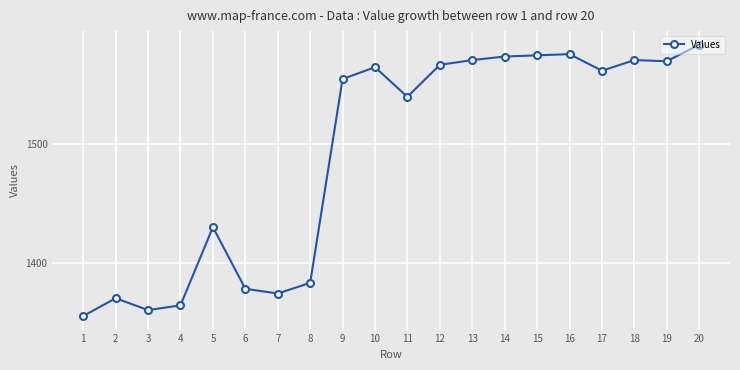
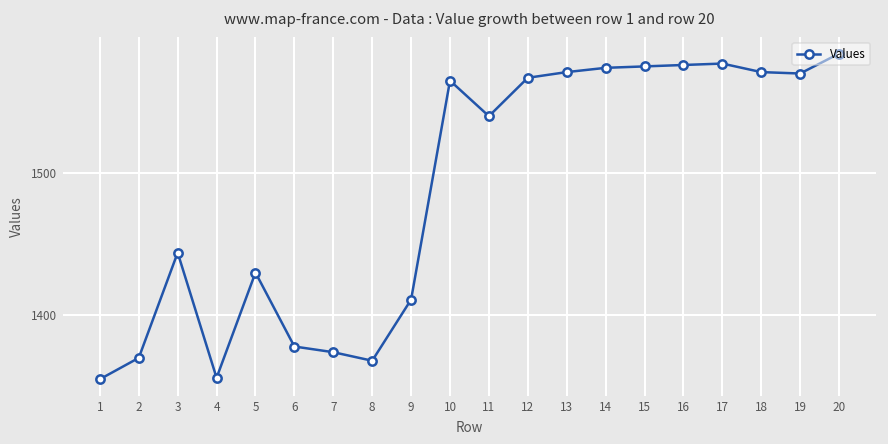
  {
    "1": 1355,
    "2": 1370,
-   "3": 1360,
-   "4": 1364,
+   "3": 1444,
+   "4": 1356,
    "5": 1430,
    "6": 1378,
    "7": 1374,
-   "8": 1383,
-   "9": 1555,
+   "8": 1368,
+   "9": 1411,
    "10": 1565,
    "11": 1540,
    "12": 1567,
    "13": 1571,
    "14": 1574,
    "15": 1575,
    "16": 1576,
-   "17": 1562,
+   "17": 1577,
    "18": 1571,
    "19": 1570
  }
